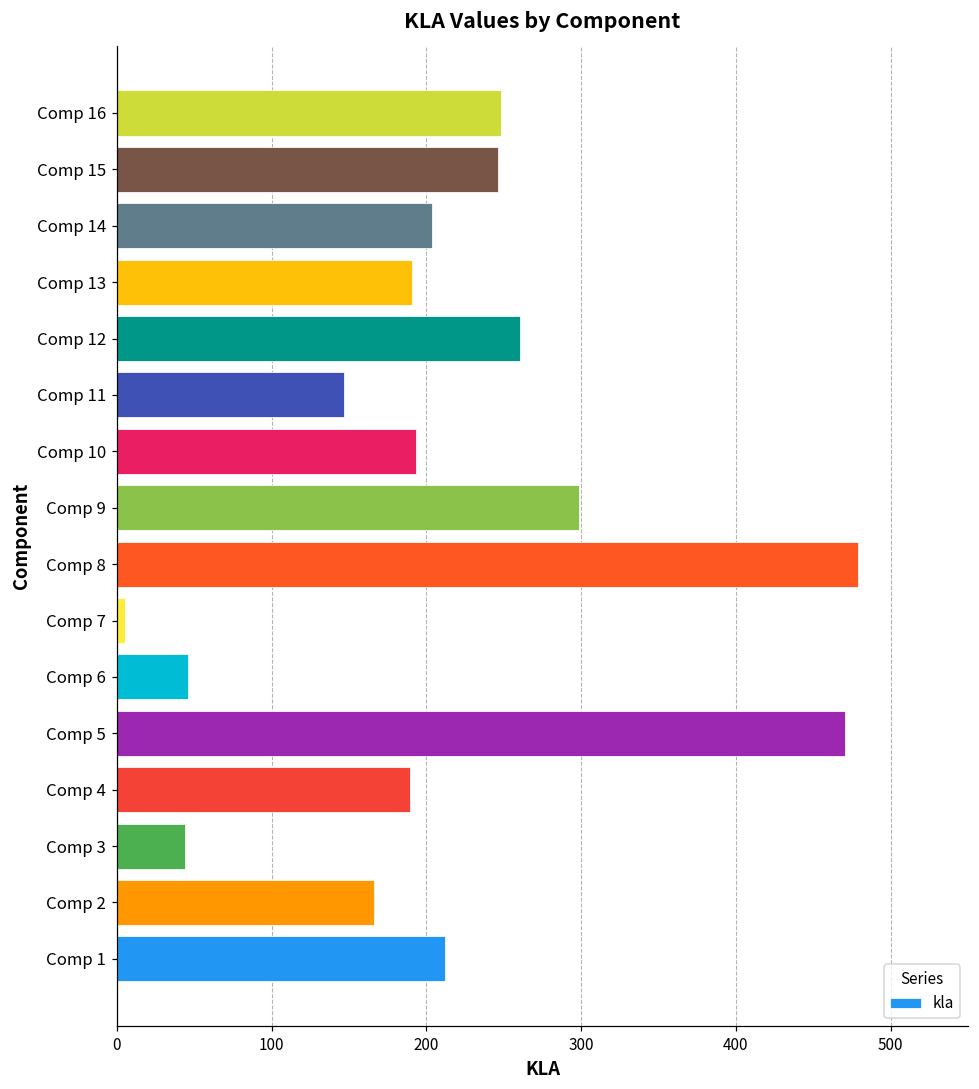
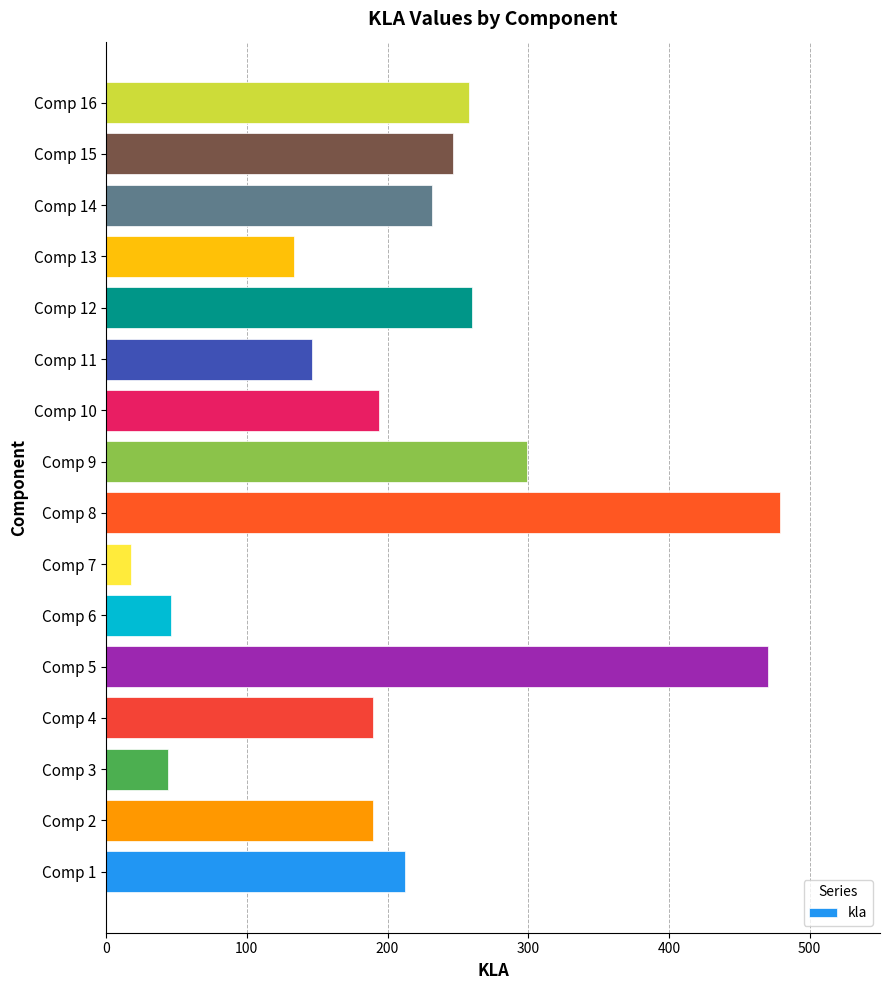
  {
-   "Comp 16": 249,
+   "Comp 16": 258,
    "Comp 15": 247,
-   "Comp 14": 204,
-   "Comp 13": 191,
+   "Comp 14": 232,
+   "Comp 13": 134,
    "Comp 12": 260,
    "Comp 11": 147,
    "Comp 10": 194,
    "Comp 9": 299,
    "Comp 8": 479,
-   "Comp 7": 6,
+   "Comp 7": 18,
    "Comp 6": 46,
    "Comp 5": 471,
    "Comp 4": 190,
    "Comp 3": 44,
-   "Comp 2": 166,
+   "Comp 2": 190,
    "Comp 1": 212
  }
